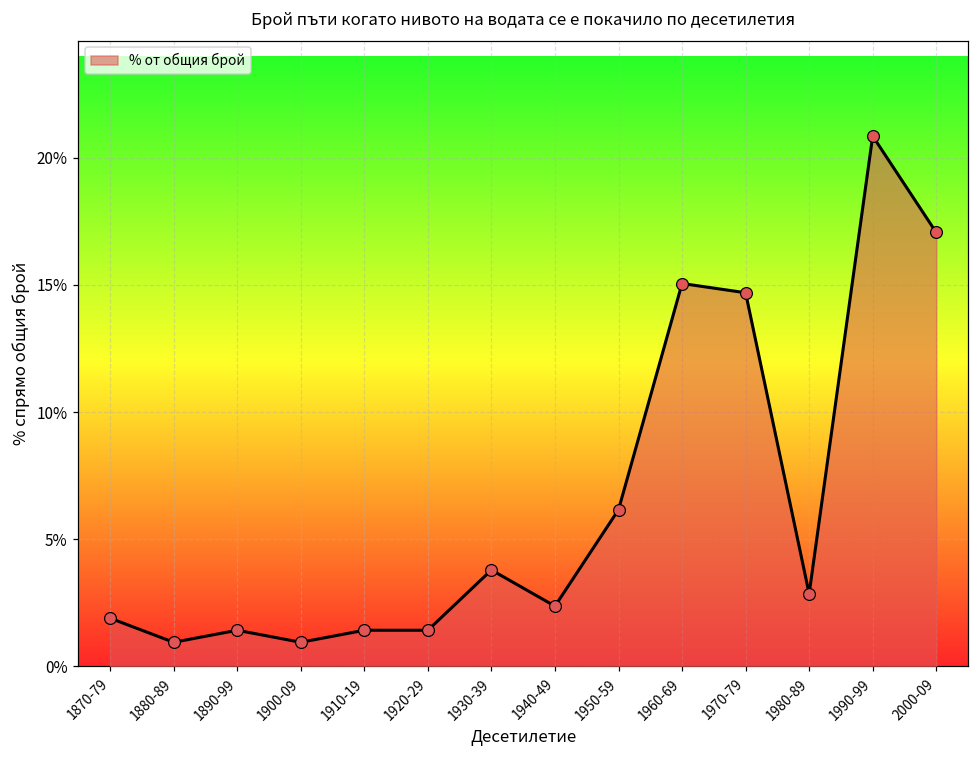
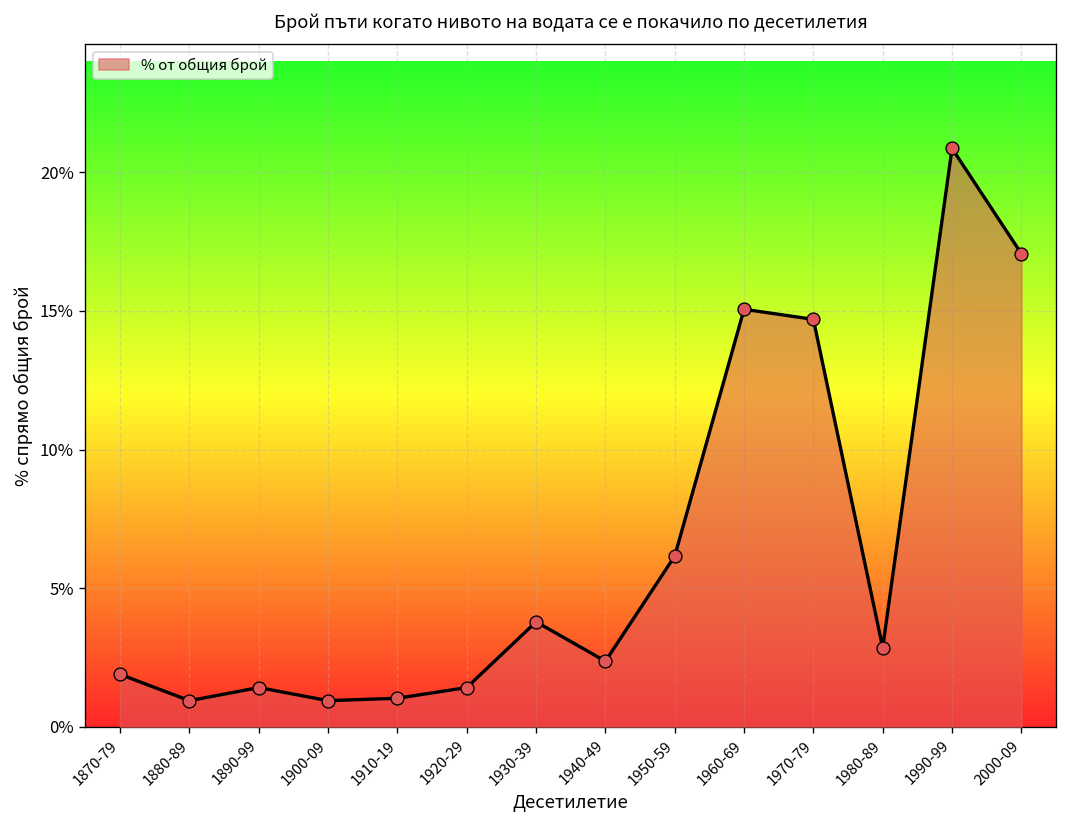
  {
    "1870-79": "1.9%",
    "1880-89": "0.9%",
    "1890-99": "1.4%",
    "1900-09": "0.9%",
-   "1910-19": "1.4%",
+   "1910-19": "1.0%",
    "1920-29": "1.4%",
    "1930-39": "3.8%",
    "1940-49": "2.4%",
    "1950-59": "6.2%",
    "1960-69": "15.1%",
    "1970-79": "14.7%",
    "1980-89": "2.9%",
    "1990-99": "20.9%",
    "2000-09": "17.1%"
  }
